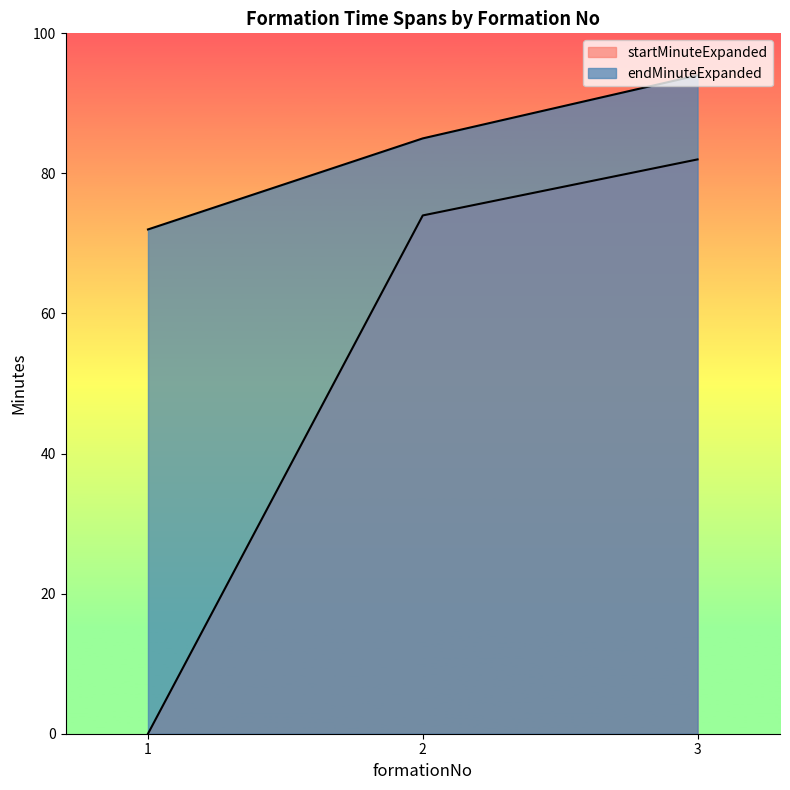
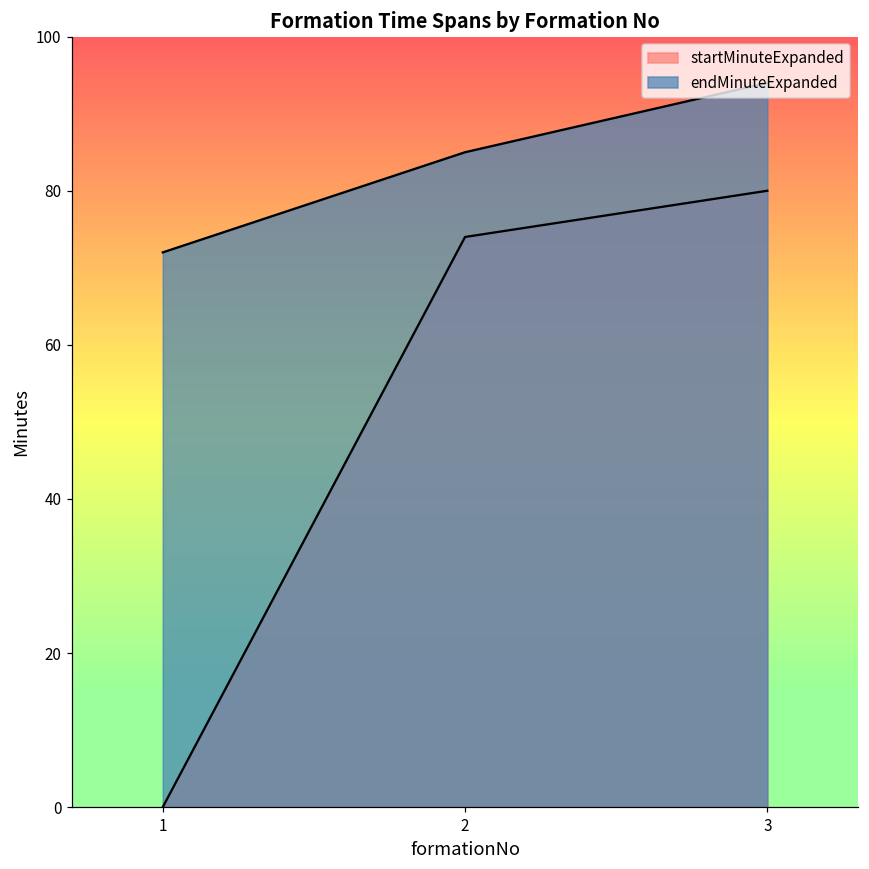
  {
    "startMinuteExpanded": {
      "1": 0,
      "2": 74,
-     "3": 82
+     "3": 80
    },
    "endMinuteExpanded": {
      "1": 72,
      "2": 85
    }
  }
